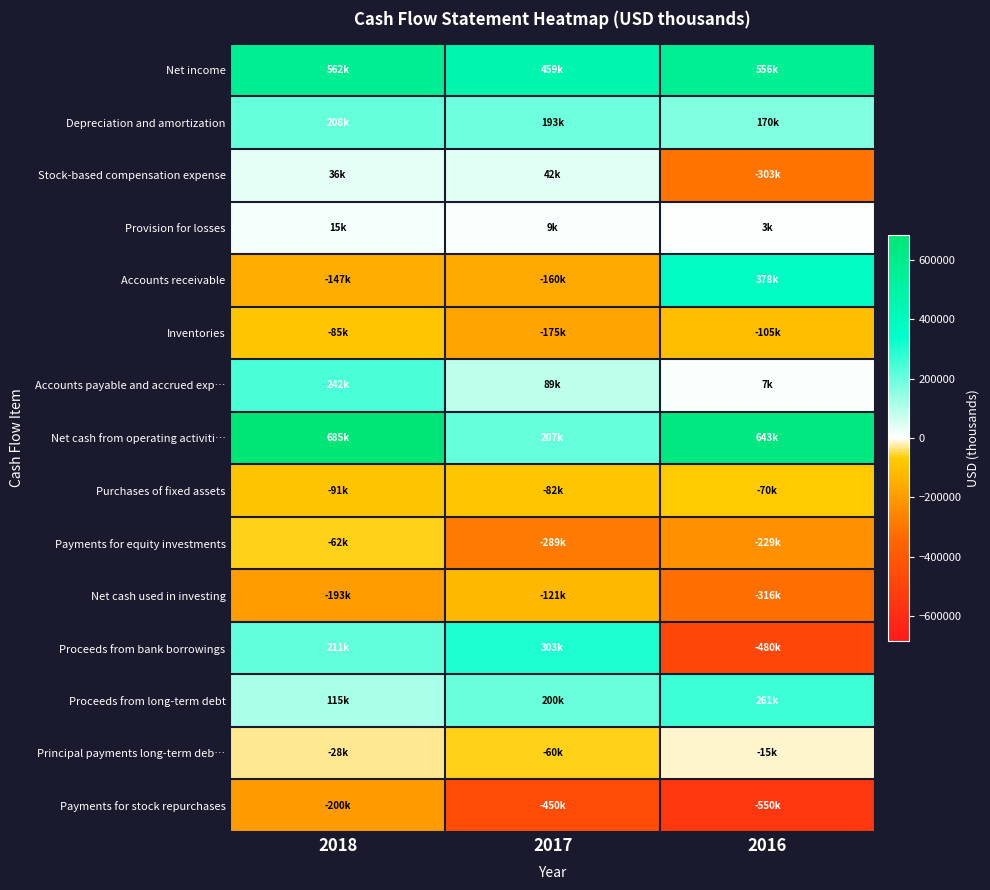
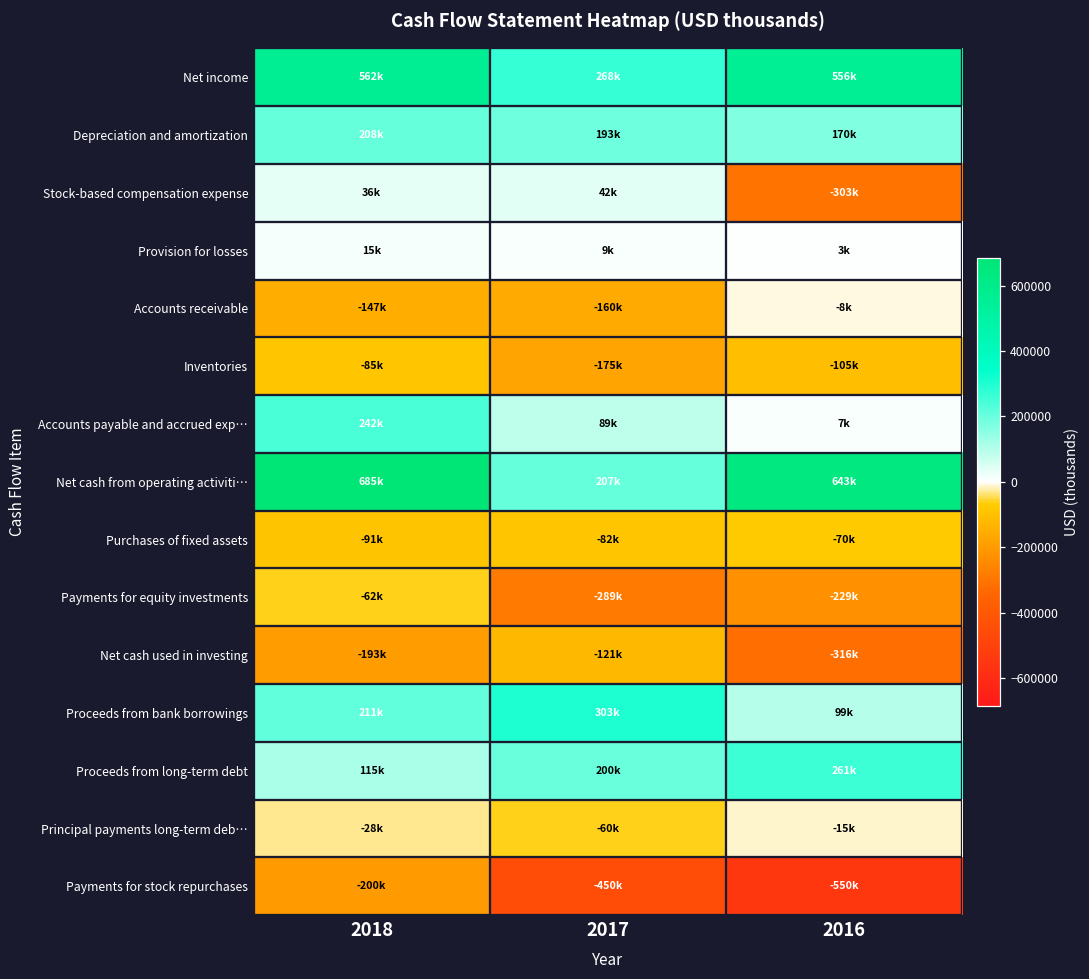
  {
    "Net income": {
      "2018": "562k",
-     "2017": "459k",
+     "2017": "268k",
      "2016": "556k"
    },
    "Depreciation and amortization": {
      "2018": "208k",
      "2017": "193k",
      "2016": "170k"
    },
    "Stock-based compensation expense": {
      "2018": "36k",
      "2017": "42k",
      "2016": "-303k"
    },
    "Provision for losses": {
      "2018": "15k",
      "2017": "9k",
      "2016": "3k"
    },
    "Accounts receivable": {
      "2018": "-147k",
      "2017": "-160k",
-     "2016": "378k"
+     "2016": "-8k"
    },
    "Inventories": {
      "2018": "-85k",
      "2017": "-175k",
      "2016": "-105k"
    },
    "Accounts payable and accrued exp…": {
      "2018": "242k",
      "2017": "89k",
      "2016": "7k"
    },
    "Net cash from operating activiti…": {
      "2018": "685k",
      "2017": "207k",
      "2016": "643k"
    },
    "Purchases of fixed assets": {
      "2018": "-91k",
      "2017": "-82k",
      "2016": "-70k"
    },
    "Payments for equity investments": {
      "2018": "-62k",
      "2017": "-289k",
      "2016": "-229k"
    },
    "Net cash used in investing": {
      "2018": "-193k",
      "2017": "-121k",
      "2016": "-316k"
    },
    "Proceeds from bank borrowings": {
      "2018": "211k",
      "2017": "303k",
-     "2016": "-480k"
+     "2016": "99k"
    },
    "Proceeds from long-term debt": {
      "2018": "115k",
      "2017": "200k",
      "2016": "261k"
    },
    "Principal payments long-term deb…": {
      "2018": "-28k",
      "2017": "-60k",
      "2016": "-15k"
    },
    "Payments for stock repurchases": {
      "2018": "-200k",
      "2017": "-450k",
      "2016": "-550k"
    }
  }
